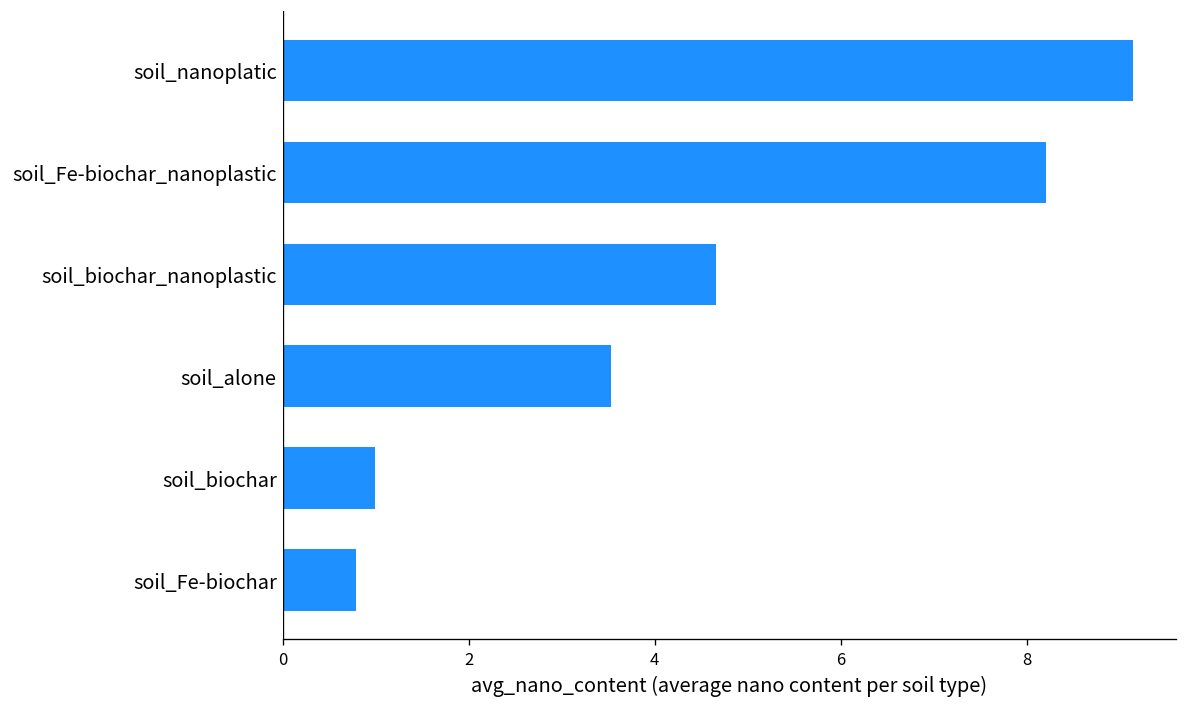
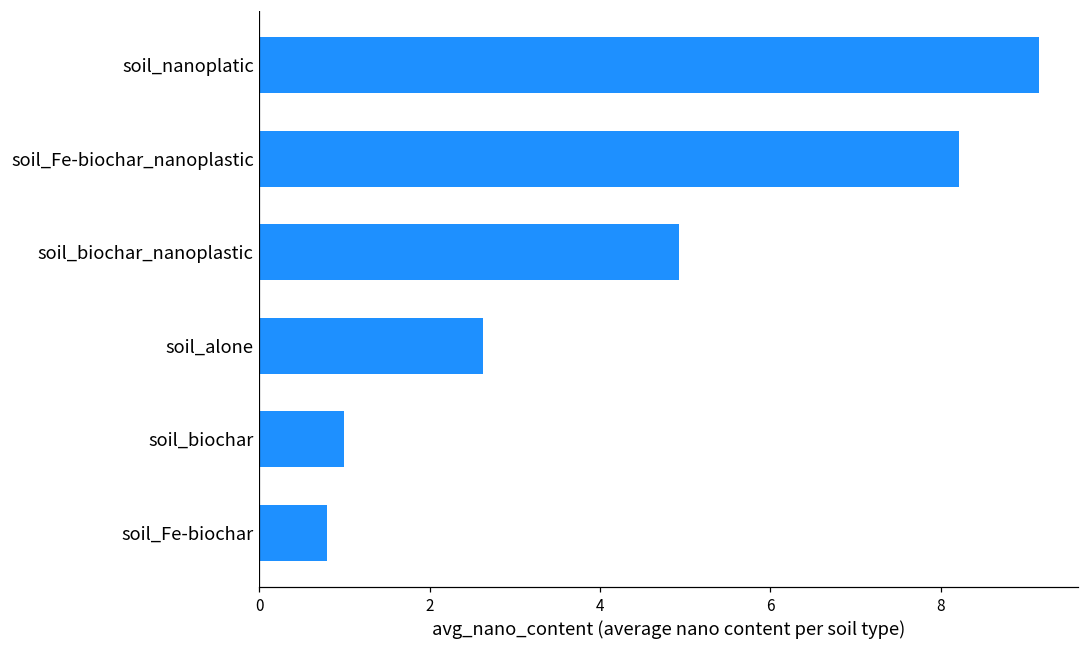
  {
    "soil_nanoplatic": 9.2,
    "soil_Fe-biochar_nanoplastic": 8.2,
-   "soil_biochar_nanoplastic": 4.7,
-   "soil_alone": 3.5,
+   "soil_biochar_nanoplastic": 4.9,
+   "soil_alone": 2.6,
    "soil_biochar": 1.0,
    "soil_Fe-biochar": 0.8
  }
